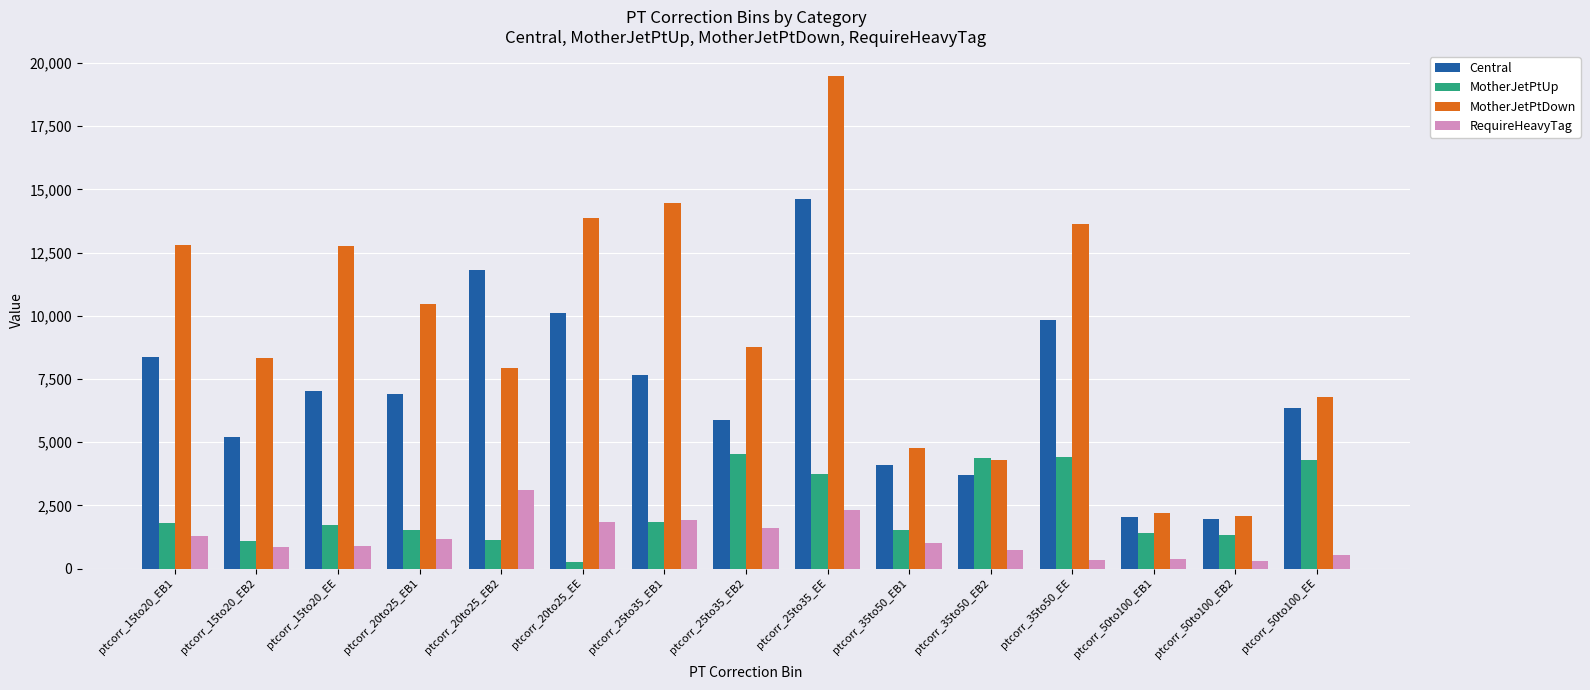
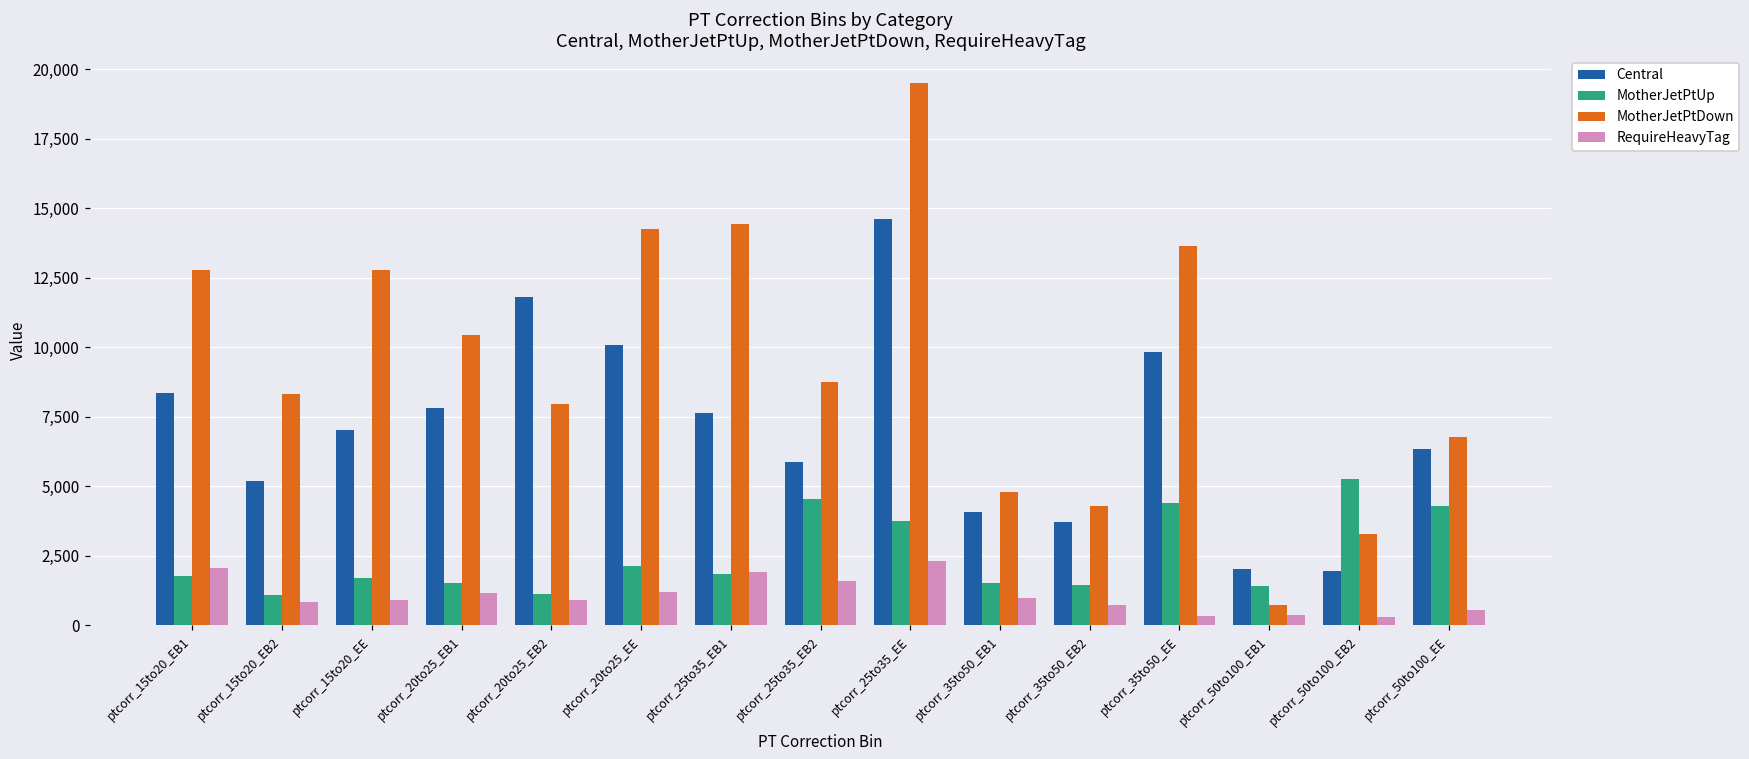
  {
    "Central": {
      "ptcorr_15to20_EB1": "8,400",
      "ptcorr_15to20_EB2": "5,200",
      "ptcorr_15to20_EE": "7,000",
-     "ptcorr_20to25_EB1": "6,900",
+     "ptcorr_20to25_EB1": "7,800",
      "ptcorr_20to25_EB2": "11,800",
      "ptcorr_20to25_EE": "10,100",
      "ptcorr_25to35_EB1": "7,600",
      "ptcorr_25to35_EB2": "5,900",
      "ptcorr_25to35_EE": "14,600",
      "ptcorr_35to50_EB1": "4,100",
      "ptcorr_35to50_EB2": "3,700",
      "ptcorr_35to50_EE": "9,800",
      "ptcorr_50to100_EB1": "2,000",
      "ptcorr_50to100_EB2": "2,000",
      "ptcorr_50to100_EE": "6,300"
    },
    "MotherJetPtUp": {
      "ptcorr_15to20_EB1": "1,800",
      "ptcorr_15to20_EB2": "1,100",
      "ptcorr_15to20_EE": "1,700",
      "ptcorr_20to25_EB1": "1,500",
      "ptcorr_20to25_EB2": "1,100",
-     "ptcorr_20to25_EE": "300",
+     "ptcorr_20to25_EE": "2,100",
      "ptcorr_25to35_EB1": "1,800",
      "ptcorr_25to35_EB2": "4,500",
      "ptcorr_25to35_EE": "3,800",
      "ptcorr_35to50_EB1": "1,500",
-     "ptcorr_35to50_EB2": "4,400",
+     "ptcorr_35to50_EB2": "1,400",
      "ptcorr_35to50_EE": "4,400",
      "ptcorr_50to100_EB1": "1,400",
-     "ptcorr_50to100_EB2": "1,300",
+     "ptcorr_50to100_EB2": "5,200",
      "ptcorr_50to100_EE": "4,300"
    },
    "MotherJetPtDown": {
      "ptcorr_15to20_EB1": "12,800",
      "ptcorr_15to20_EB2": "8,300",
      "ptcorr_15to20_EE": "12,800",
      "ptcorr_20to25_EB1": "10,400",
      "ptcorr_20to25_EB2": "7,900",
-     "ptcorr_20to25_EE": "13,900",
+     "ptcorr_20to25_EE": "14,300",
      "ptcorr_25to35_EB1": "14,400",
      "ptcorr_25to35_EB2": "8,800",
      "ptcorr_25to35_EE": "19,500",
      "ptcorr_35to50_EB1": "4,800",
      "ptcorr_35to50_EB2": "4,300",
      "ptcorr_35to50_EE": "13,600",
-     "ptcorr_50to100_EB1": "2,200",
-     "ptcorr_50to100_EB2": "2,100",
+     "ptcorr_50to100_EB1": "700",
+     "ptcorr_50to100_EB2": "3,300",
      "ptcorr_50to100_EE": "6,800"
    },
    "RequireHeavyTag": {
-     "ptcorr_15to20_EB1": "1,300",
+     "ptcorr_15to20_EB1": "2,100",
      "ptcorr_15to20_EB2": "800",
      "ptcorr_15to20_EE": "900",
      "ptcorr_20to25_EB1": "1,200",
-     "ptcorr_20to25_EB2": "3,100",
-     "ptcorr_20to25_EE": "1,900",
+     "ptcorr_20to25_EB2": "900",
+     "ptcorr_20to25_EE": "1,200",
      "ptcorr_25to35_EB1": "1,900",
      "ptcorr_25to35_EB2": "1,600",
      "ptcorr_25to35_EE": "2,300",
      "ptcorr_35to50_EB1": "1,000",
      "ptcorr_35to50_EB2": "700",
      "ptcorr_35to50_EE": "300",
      "ptcorr_50to100_EB1": "400",
      "ptcorr_50to100_EB2": "300",
      "ptcorr_50to100_EE": "500"
    }
  }
